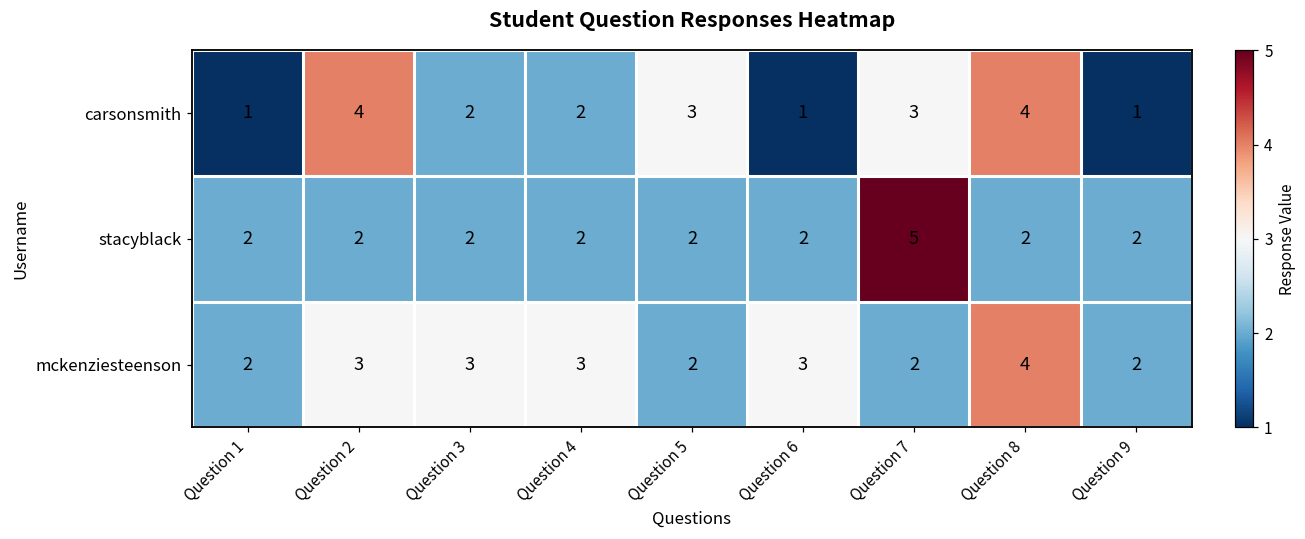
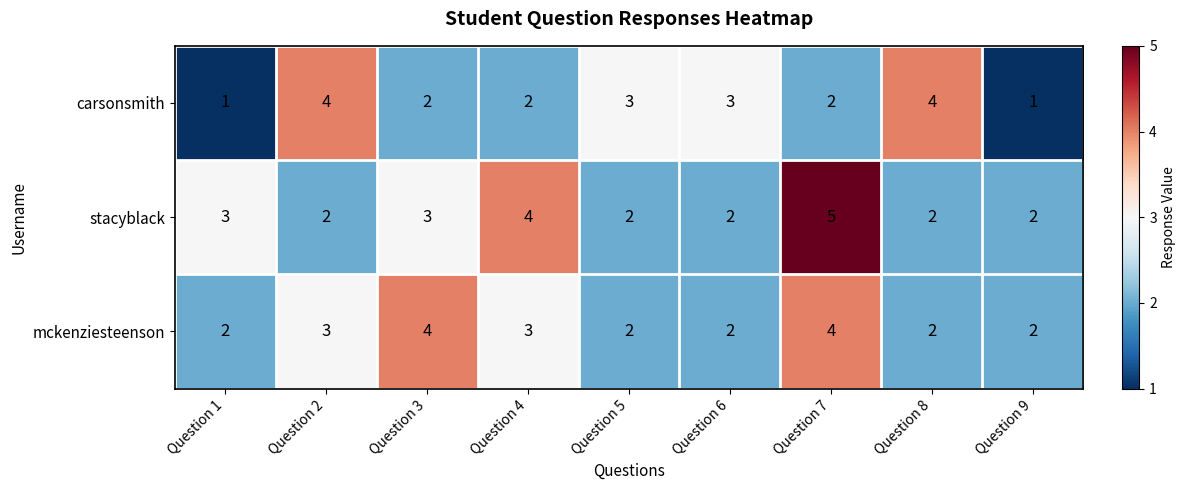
  {
    "carsonsmith": {
      "Question 1": 1,
      "Question 2": 4,
      "Question 3": 2,
      "Question 4": 2,
      "Question 5": 3,
-     "Question 6": 1,
-     "Question 7": 3,
+     "Question 6": 3,
+     "Question 7": 2,
      "Question 8": 4,
      "Question 9": 1
    },
    "stacyblack": {
-     "Question 1": 2,
+     "Question 1": 3,
      "Question 2": 2,
-     "Question 3": 2,
-     "Question 4": 2,
+     "Question 3": 3,
+     "Question 4": 4,
      "Question 5": 2,
      "Question 6": 2,
      "Question 7": 5,
      "Question 8": 2,
      "Question 9": 2
    },
    "mckenziesteenson": {
      "Question 1": 2,
      "Question 2": 3,
-     "Question 3": 3,
+     "Question 3": 4,
      "Question 4": 3,
      "Question 5": 2,
-     "Question 6": 3,
-     "Question 7": 2,
-     "Question 8": 4,
+     "Question 6": 2,
+     "Question 7": 4,
+     "Question 8": 2,
      "Question 9": 2
    }
  }
